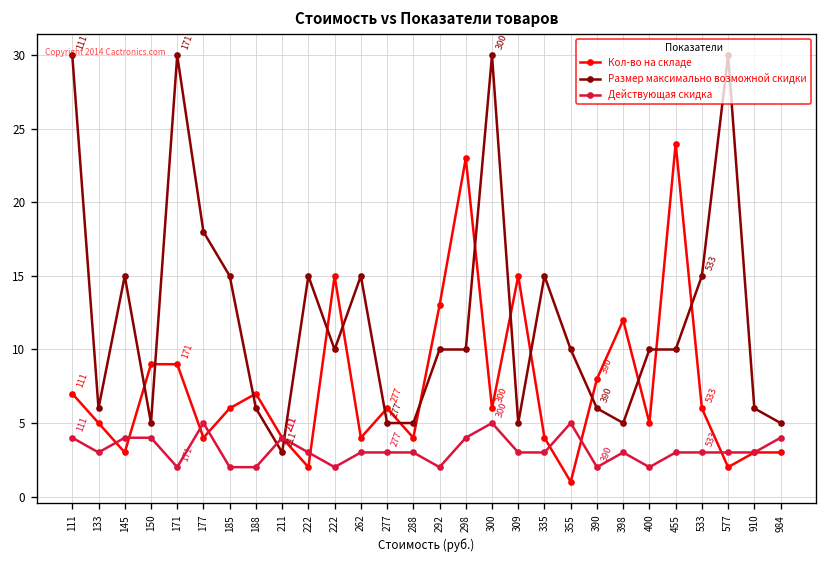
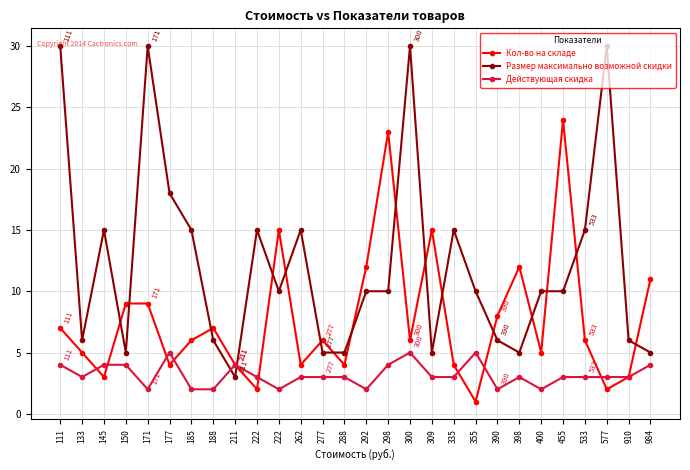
  {
    "Кол-во на складе": {
      "133": 5,
      "145": 3,
      "150": 9,
      "177": 4,
      "185": 6,
      "188": 7,
      "262": 4,
      "288": 4,
-     "292": 13,
+     "292": 12,
      "298": 23,
      "309": 15,
      "335": 4,
      "355": 1,
      "398": 12,
      "400": 5,
      "455": 24,
      "577": 2,
-     "984": 3
+     "984": 11
    },
    "Размер максимально возможной скидки": {
      "133": 6,
      "145": 15,
      "150": 5,
      "177": 18,
      "185": 15,
      "188": 6,
      "211": 3,
      "262": 15,
      "277": 5,
      "288": 5,
      "292": 10,
      "298": 10,
      "309": 5,
      "335": 15,
      "355": 10,
      "398": 5,
      "400": 10,
      "455": 10,
      "910": 6,
      "984": 5
    },
    "Действующая скидка": {
      "133": 3,
      "145": 4,
      "150": 4,
      "177": 5,
      "185": 2,
      "188": 2,
      "262": 3,
      "288": 3,
      "292": 2,
      "298": 4,
      "300": 5,
      "309": 3,
      "335": 3,
      "355": 5,
      "398": 3,
      "400": 2,
      "455": 3,
      "577": 3,
      "984": 4
    }
  }
